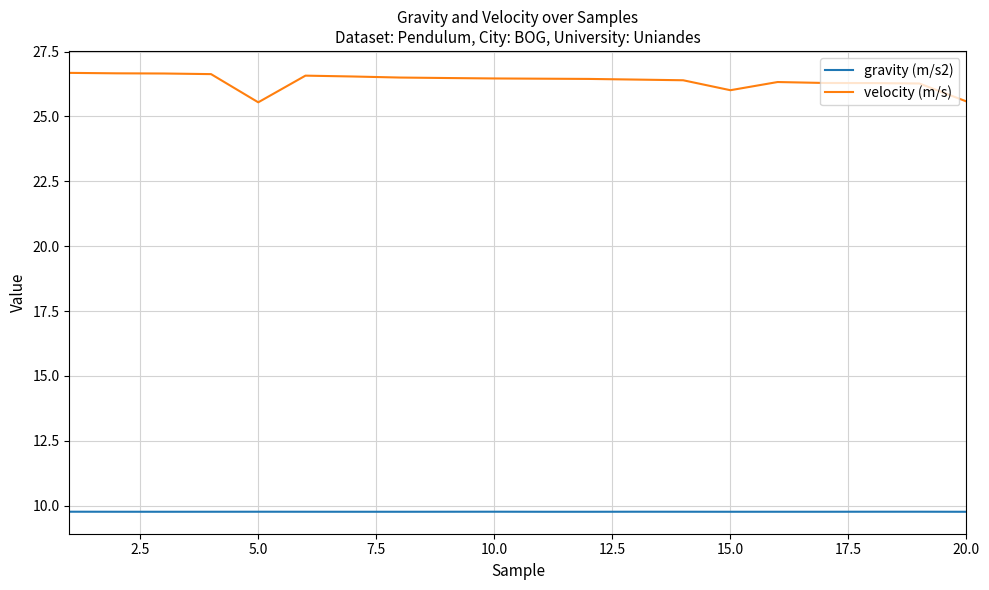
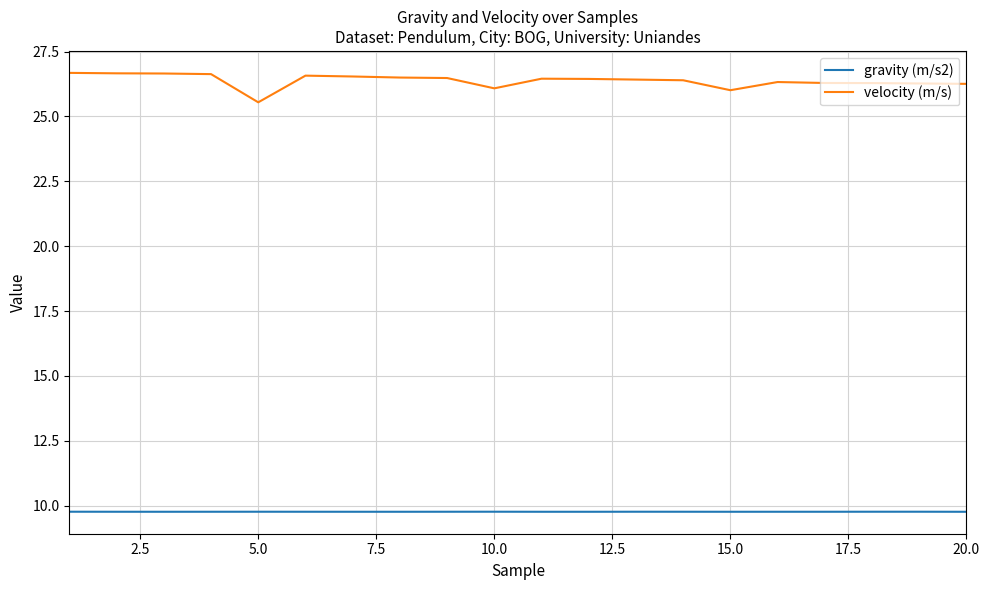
  {
    "gravity (m/s2)": {
      "5.0": 9.8,
      "10.0": 9.8,
      "15.0": 9.8,
      "20.0": 9.8
    },
    "velocity (m/s)": {
      "5.0": 25.5,
-     "10.0": 26.5,
+     "10.0": 26.1,
      "15.0": 26.0,
-     "20.0": 25.6
+     "20.0": 26.3
    }
  }
